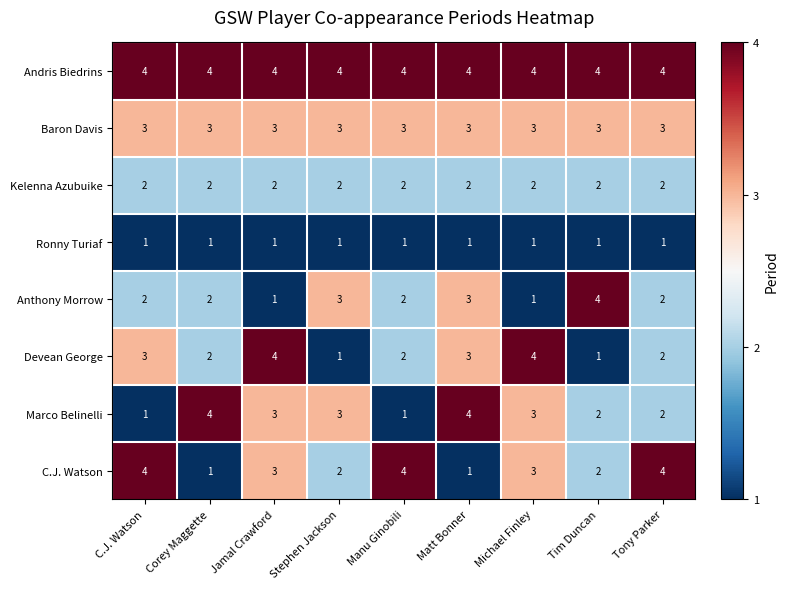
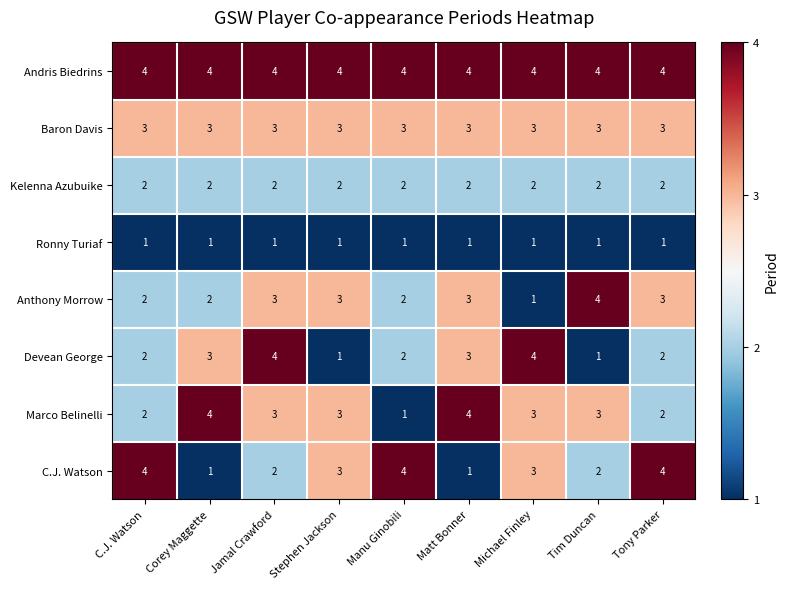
  {
    "Andris Biedrins": {
      "C.J. Watson": 4,
      "Corey Maggette": 4,
      "Jamal Crawford": 4,
      "Stephen Jackson": 4,
      "Manu Ginobili": 4,
      "Matt Bonner": 4,
      "Michael Finley": 4,
      "Tim Duncan": 4,
      "Tony Parker": 4
    },
    "Baron Davis": {
      "C.J. Watson": 3,
      "Corey Maggette": 3,
      "Jamal Crawford": 3,
      "Stephen Jackson": 3,
      "Manu Ginobili": 3,
      "Matt Bonner": 3,
      "Michael Finley": 3,
      "Tim Duncan": 3,
      "Tony Parker": 3
    },
    "Kelenna Azubuike": {
      "C.J. Watson": 2,
      "Corey Maggette": 2,
      "Jamal Crawford": 2,
      "Stephen Jackson": 2,
      "Manu Ginobili": 2,
      "Matt Bonner": 2,
      "Michael Finley": 2,
      "Tim Duncan": 2,
      "Tony Parker": 2
    },
    "Ronny Turiaf": {
      "C.J. Watson": 1,
      "Corey Maggette": 1,
      "Jamal Crawford": 1,
      "Stephen Jackson": 1,
      "Manu Ginobili": 1,
      "Matt Bonner": 1,
      "Michael Finley": 1,
      "Tim Duncan": 1,
      "Tony Parker": 1
    },
    "Anthony Morrow": {
      "C.J. Watson": 2,
      "Corey Maggette": 2,
-     "Jamal Crawford": 1,
+     "Jamal Crawford": 3,
      "Stephen Jackson": 3,
      "Manu Ginobili": 2,
      "Matt Bonner": 3,
      "Michael Finley": 1,
      "Tim Duncan": 4,
-     "Tony Parker": 2
+     "Tony Parker": 3
    },
    "Devean George": {
-     "C.J. Watson": 3,
-     "Corey Maggette": 2,
+     "C.J. Watson": 2,
+     "Corey Maggette": 3,
      "Jamal Crawford": 4,
      "Stephen Jackson": 1,
      "Manu Ginobili": 2,
      "Matt Bonner": 3,
      "Michael Finley": 4,
      "Tim Duncan": 1,
      "Tony Parker": 2
    },
    "Marco Belinelli": {
-     "C.J. Watson": 1,
+     "C.J. Watson": 2,
      "Corey Maggette": 4,
      "Jamal Crawford": 3,
      "Stephen Jackson": 3,
      "Manu Ginobili": 1,
      "Matt Bonner": 4,
      "Michael Finley": 3,
-     "Tim Duncan": 2,
+     "Tim Duncan": 3,
      "Tony Parker": 2
    },
    "C.J. Watson": {
      "C.J. Watson": 4,
      "Corey Maggette": 1,
-     "Jamal Crawford": 3,
-     "Stephen Jackson": 2,
+     "Jamal Crawford": 2,
+     "Stephen Jackson": 3,
      "Manu Ginobili": 4,
      "Matt Bonner": 1,
      "Michael Finley": 3,
      "Tim Duncan": 2,
      "Tony Parker": 4
    }
  }
